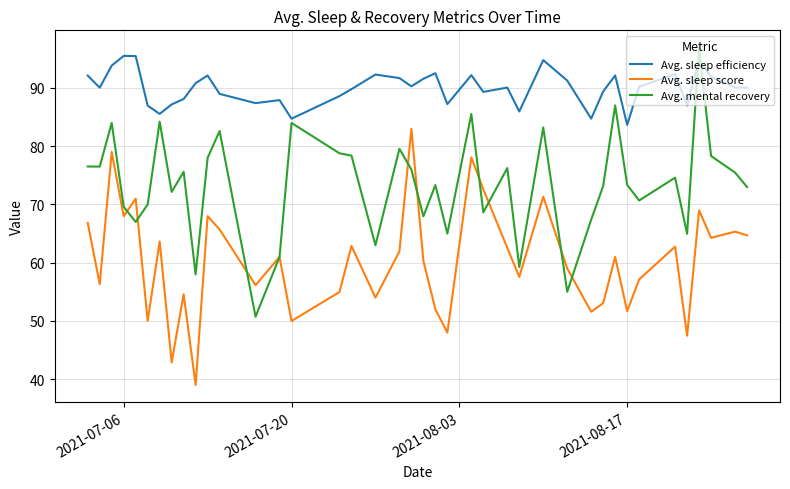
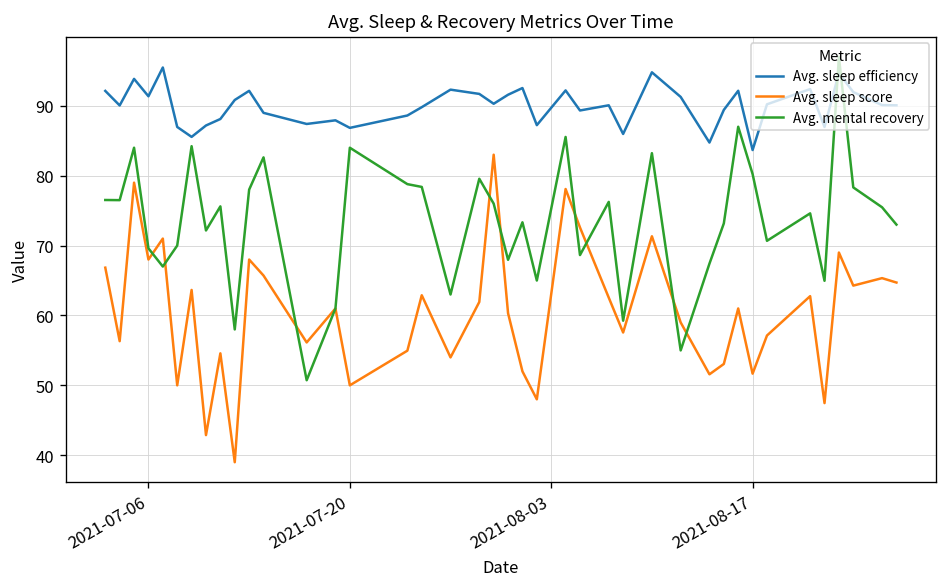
  {
    "Avg. sleep efficiency": {
-     "2021-07-06": 96,
-     "2021-07-20": 85,
+     "2021-07-06": 91,
+     "2021-07-20": 87,
      "2021-08-17": 84
    },
    "Avg. sleep score": {
      "2021-07-06": 68,
      "2021-07-20": 50,
      "2021-08-17": 52
    },
    "Avg. mental recovery": {
      "2021-07-06": 70,
      "2021-07-20": 84,
-     "2021-08-17": 73
+     "2021-08-17": 80
    }
  }
